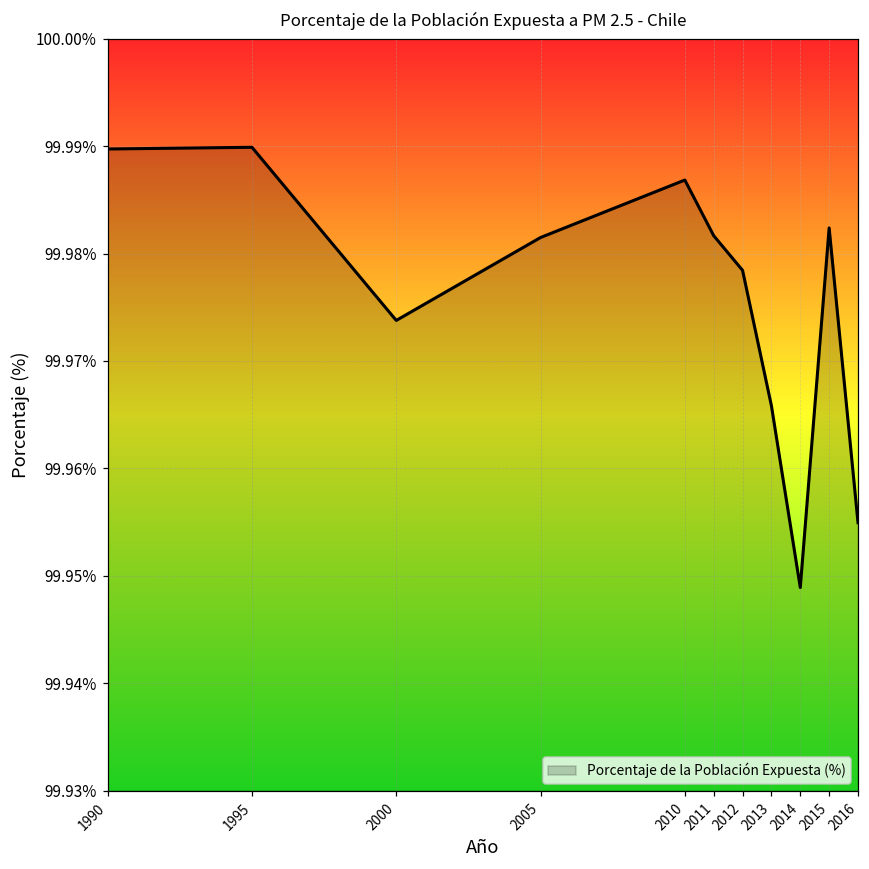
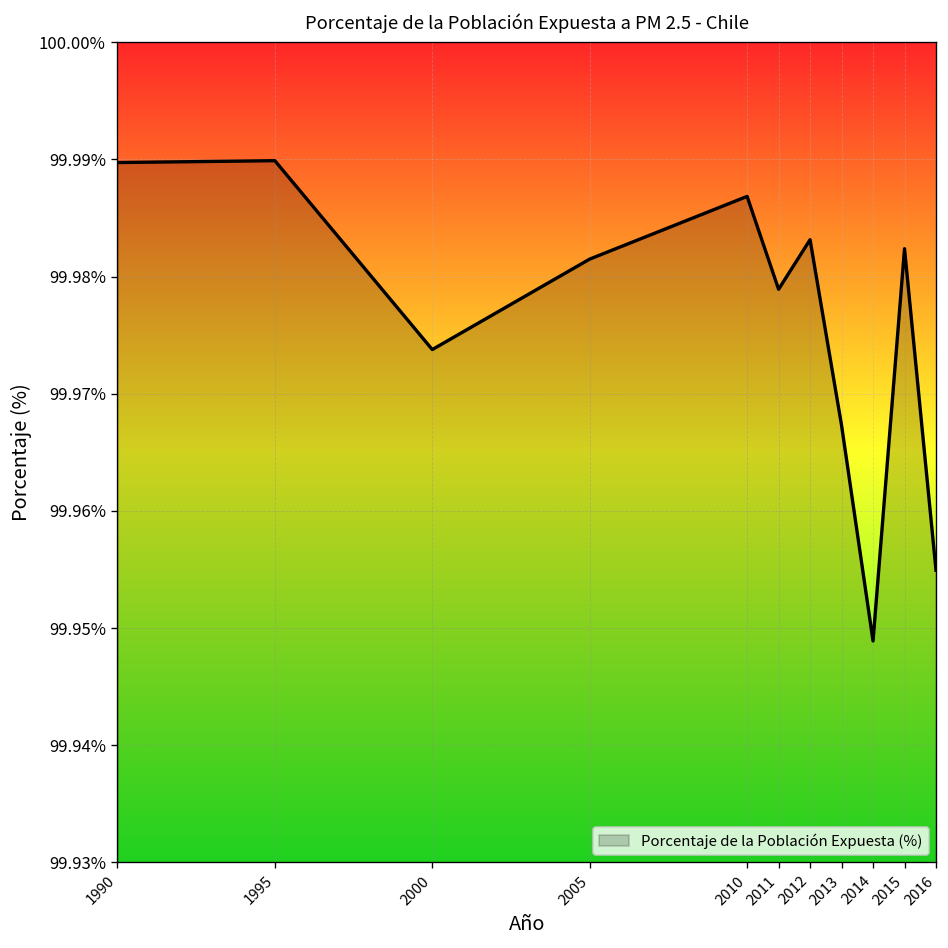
  {
    "1990": "99.990%",
    "1995": "99.990%",
    "2000": "99.974%",
    "2005": "99.981%",
    "2010": "99.987%",
-   "2011": "99.982%",
-   "2012": "99.978%",
-   "2013": "99.966%",
+   "2011": "99.979%",
+   "2012": "99.983%",
+   "2013": "99.967%",
    "2014": "99.949%",
    "2015": "99.982%",
    "2016": "99.955%"
  }
